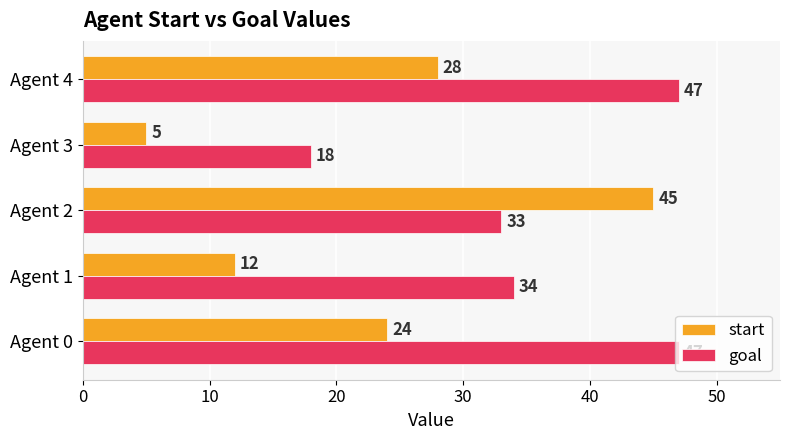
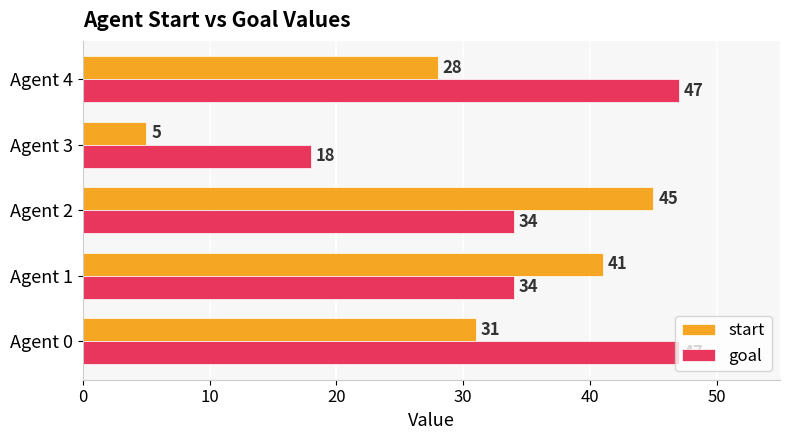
  {
    "start": {
      "Agent 4": 28,
      "Agent 3": 5,
      "Agent 2": 45,
-     "Agent 1": 12,
-     "Agent 0": 24
+     "Agent 1": 41,
+     "Agent 0": 31
    },
    "goal": {
      "Agent 4": 47,
      "Agent 3": 18,
-     "Agent 2": 33,
+     "Agent 2": 34,
      "Agent 1": 34
    }
  }
